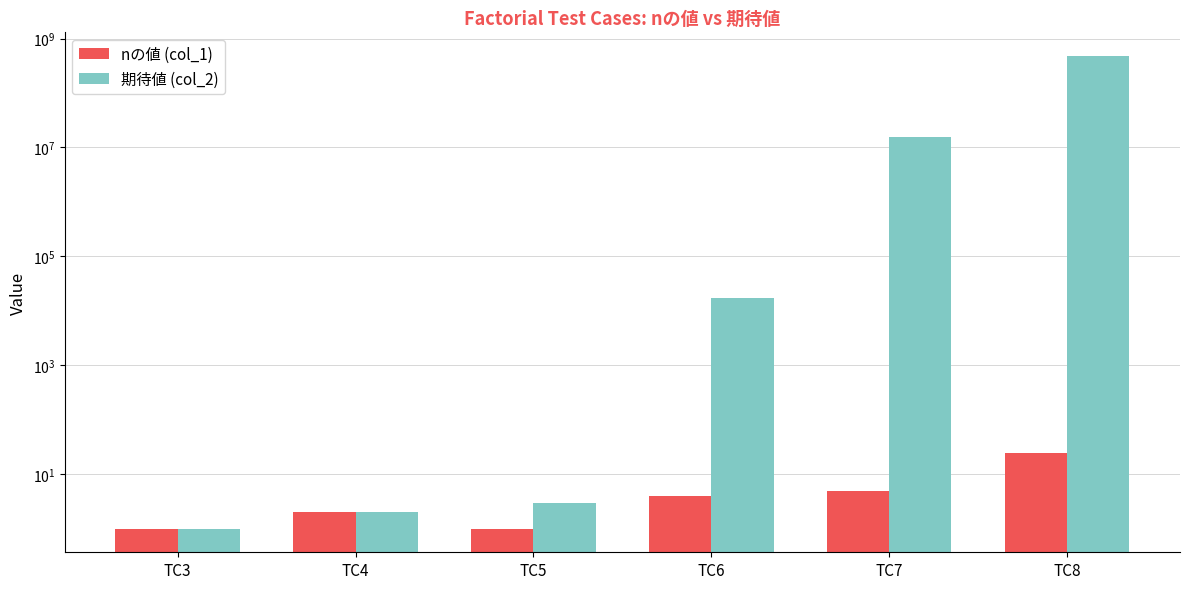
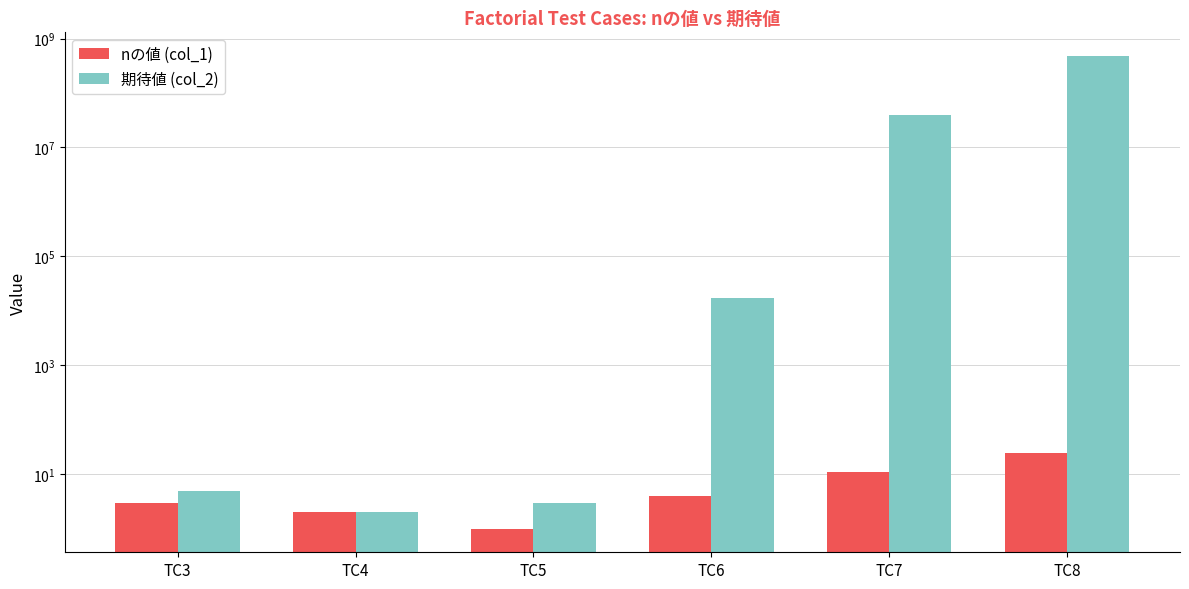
  {
    "nの値 (col_1)": {
-     "TC3": 1,
+     "TC3": 3,
      "TC4": 2,
      "TC5": 1,
      "TC6": 4,
-     "TC7": 5,
+     "TC7": 11,
      "TC8": 20
    },
    "期待値 (col_2)": {
-     "TC3": 1,
+     "TC3": 5,
      "TC4": 2,
      "TC5": 3,
      "TC6": 18000,
-     "TC7": 16000000,
+     "TC7": 40000000,
      "TC8": 500000000
    }
  }
